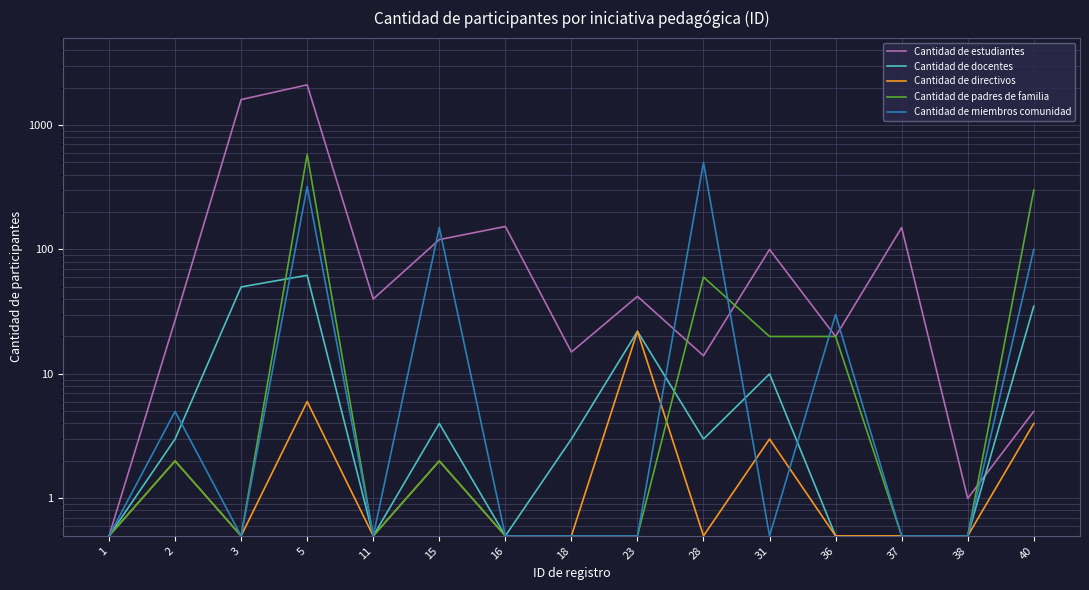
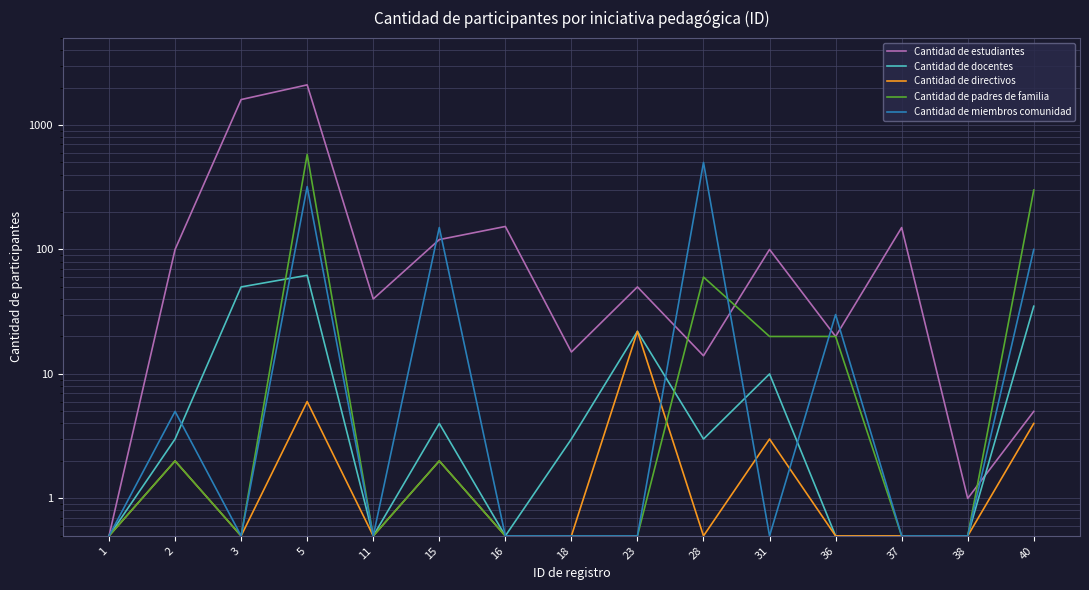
  {
    "Cantidad de estudiantes": {
-     "2": 27,
+     "2": 100,
      "3": 1600,
      "5": 2100,
      "11": 40,
      "15": 120,
      "16": 150,
      "18": 15,
-     "23": 42,
+     "23": 50,
      "28": 14,
      "31": 100,
      "37": 150,
      "38": 1,
      "40": 5
    },
    "Cantidad de docentes": {
      "2": 3,
      "3": 50,
      "5": 60,
      "15": 4,
      "18": 3,
      "28": 3,
      "31": 10,
      "40": 35
    },
    "Cantidad de directivos": {
      "5": 6,
      "28": 0.50,
      "31": 3,
      "40": 4
    },
    "Cantidad de padres de familia": {
      "5": 600,
      "28": 60,
      "31": 20,
      "40": 300
    },
    "Cantidad de miembros comunidad": {
      "2": 5,
      "5": 320,
      "15": 150,
      "28": 500,
      "31": 0.50,
      "36": 30,
      "40": 100
    }
  }
